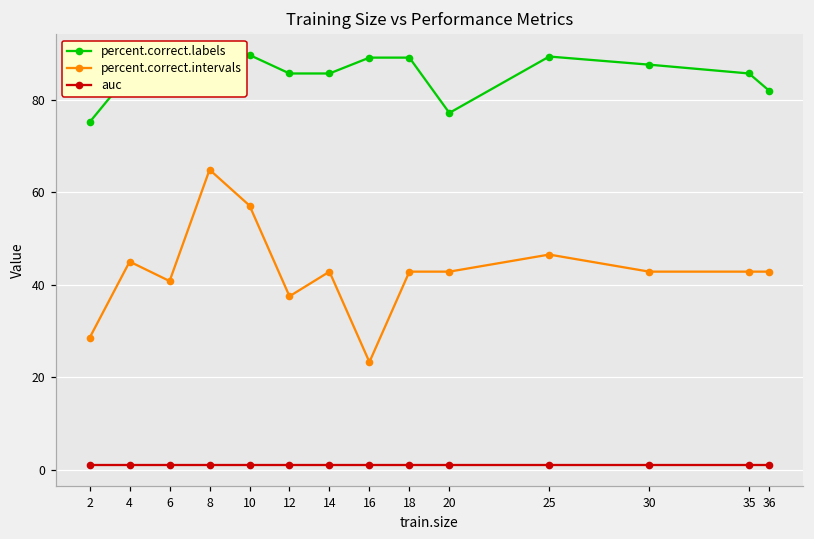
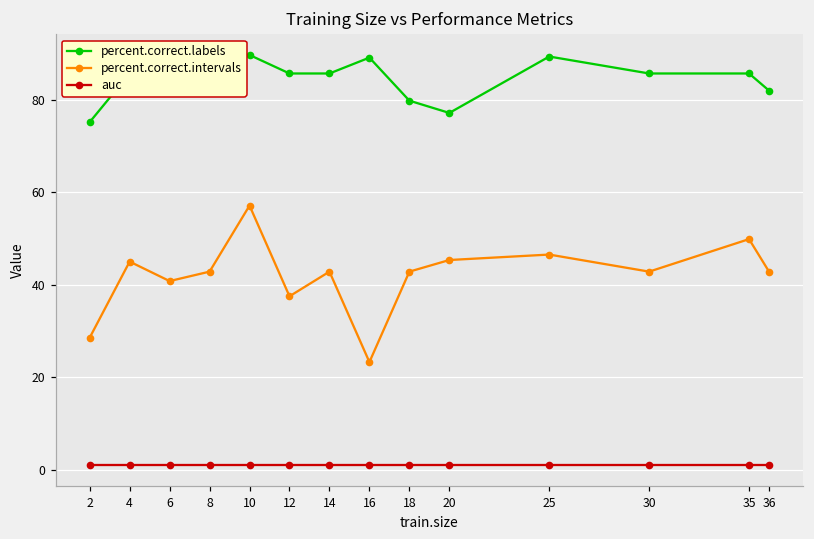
  {
    "percent.correct.labels": {
      "2": 75,
      "10": 90,
      "12": 86,
      "14": 86,
      "16": 89,
-     "18": 89,
+     "18": 80,
      "20": 77,
      "25": 89,
-     "30": 88,
+     "30": 86,
      "35": 86,
      "36": 82
    },
    "percent.correct.intervals": {
      "2": 29,
      "4": 45,
      "6": 41,
-     "8": 65,
+     "8": 43,
      "10": 57,
      "12": 38,
      "14": 43,
      "16": 23,
      "18": 43,
-     "20": 43,
+     "20": 45,
      "25": 47,
      "30": 43,
-     "35": 43,
+     "35": 50,
      "36": 43
    },
    "auc": {
      "2": 1,
      "4": 1,
      "6": 1,
      "8": 1,
      "10": 1,
      "12": 1,
      "14": 1,
      "16": 1,
      "18": 1,
      "20": 1,
      "25": 1,
      "30": 1,
      "35": 1,
      "36": 1
    }
  }
